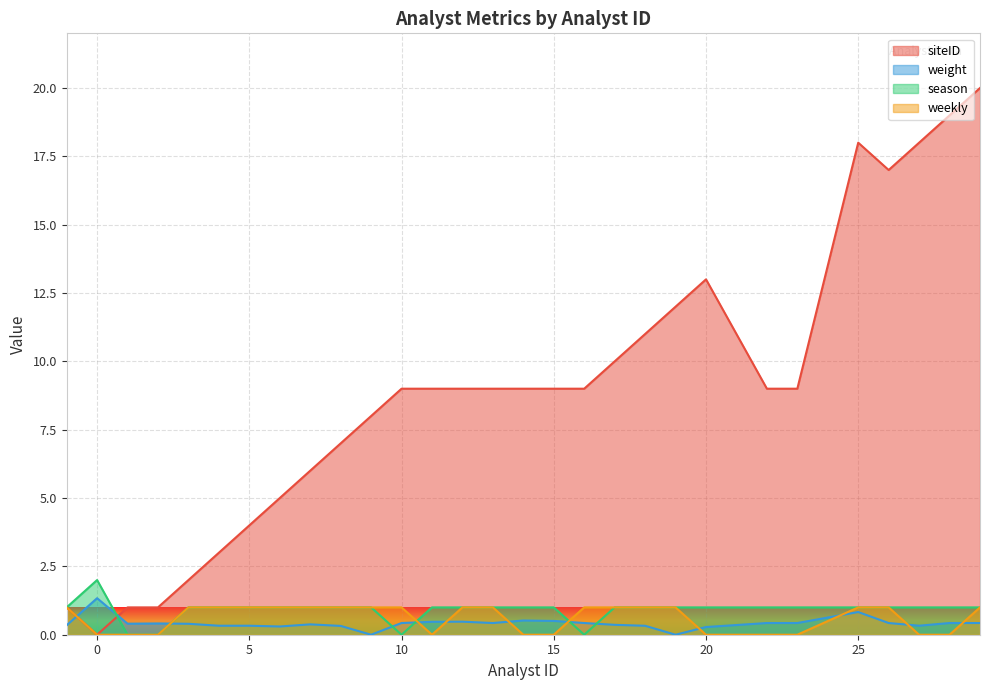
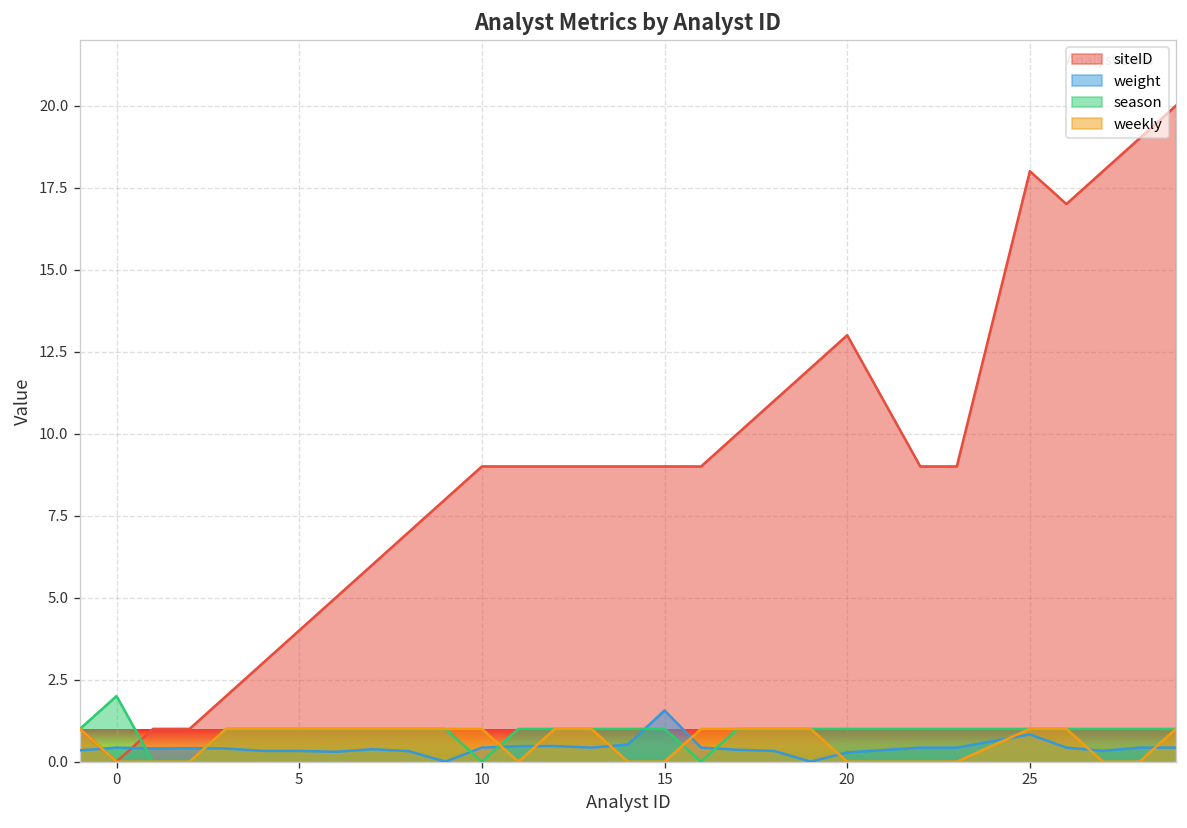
  {
    "siteID": {
      "5": 4.0,
      "10": 9.0,
      "15": 9.0,
      "20": 13.0,
      "25": 18.0
    },
    "weight": {
-     "0": 1.3,
+     "0": 0.4,
      "5": 0.3,
      "10": 0.4,
-     "15": 0.5,
+     "15": 1.6,
      "20": 0.3,
      "25": 0.8
    },
    "season": {
      "0": 2.0,
      "10": 0.0,
      "15": 1.0,
      "20": 1.0
    },
    "weekly": {
      "10": 1.0,
      "15": 0.0,
      "20": 0.0
    }
  }
